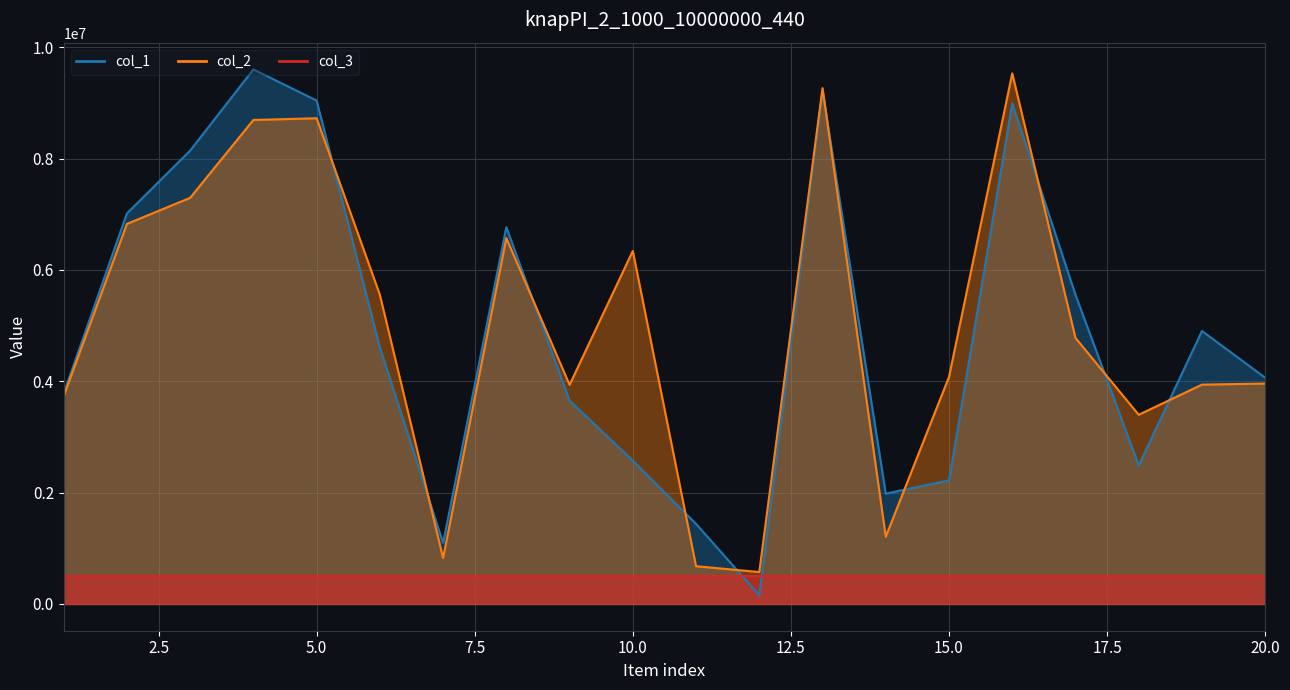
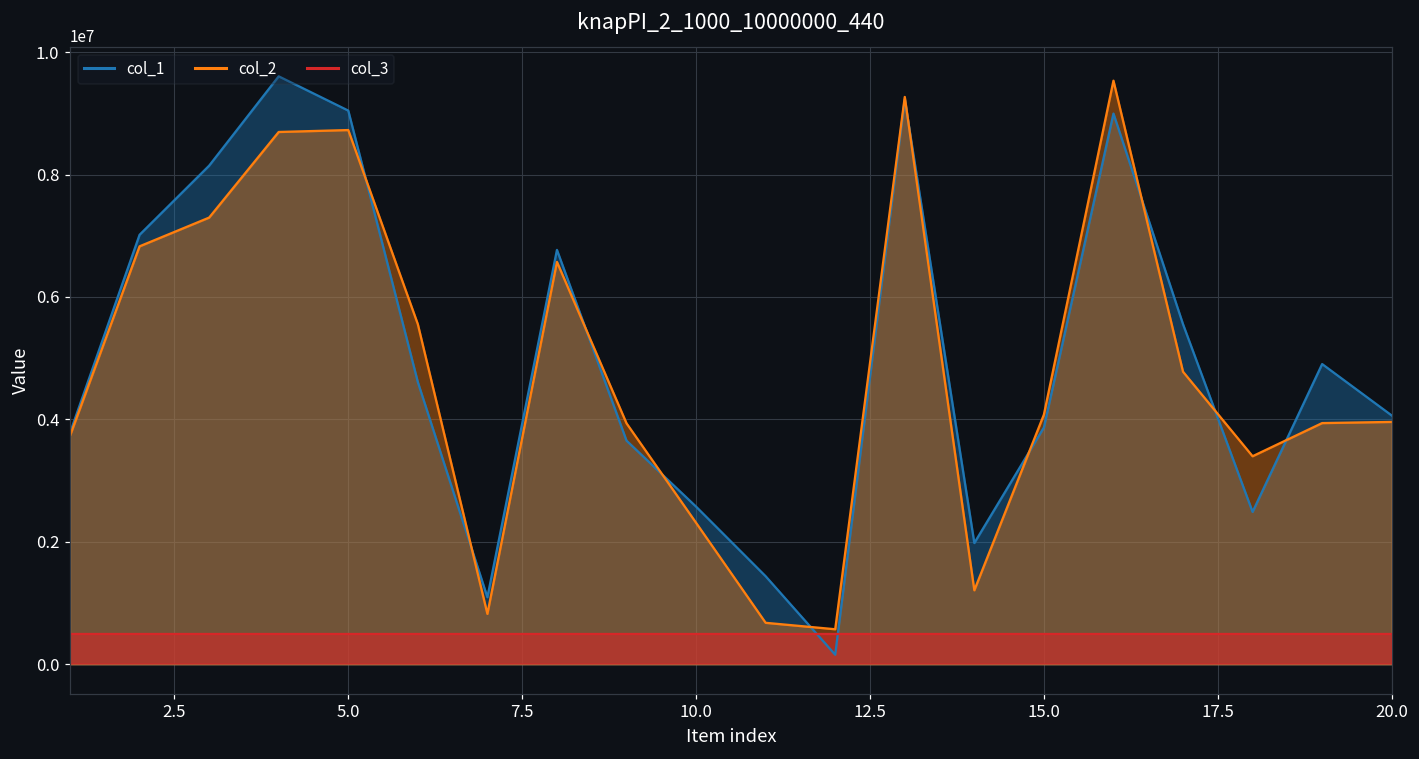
  {
    "col_1": {
      "5.0": 9000000,
      "10.0": 2600000,
-     "15.0": 2200000,
+     "15.0": 3900000,
      "20.0": 4100000
    },
    "col_2": {
      "5.0": 8700000,
-     "10.0": 6300000,
+     "10.0": 2300000,
      "15.0": 4100000,
      "20.0": 4000000
    },
    "col_3": {
      "5.0": 500000,
      "10.0": 500000,
      "15.0": 500000,
      "20.0": 500000
    }
  }
